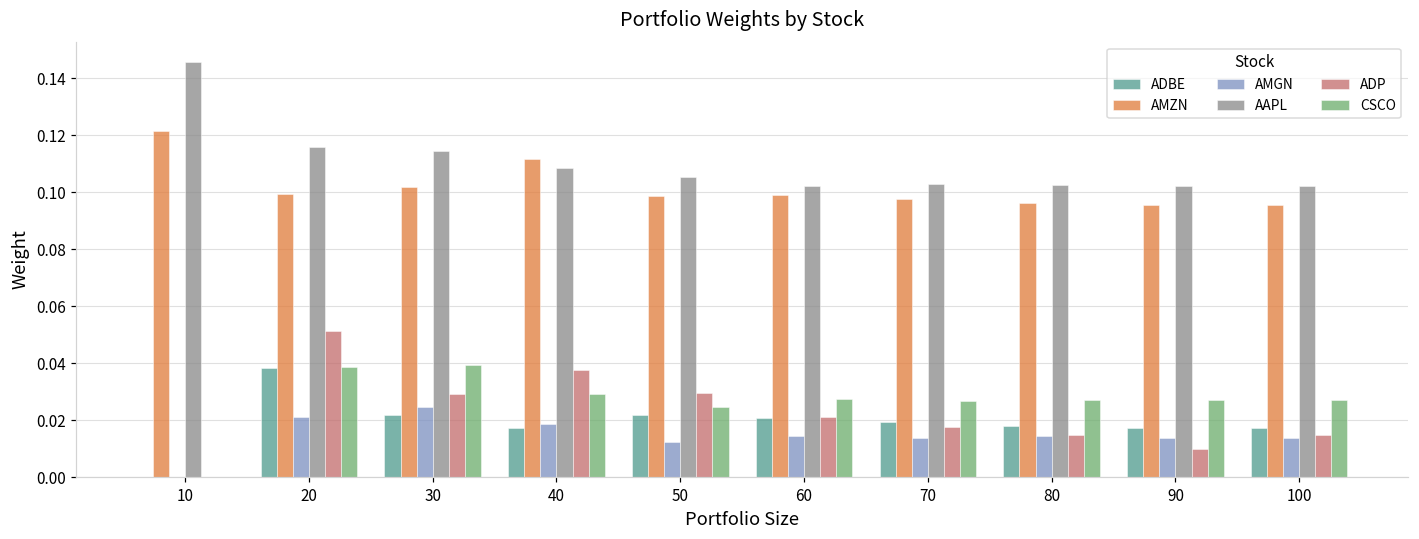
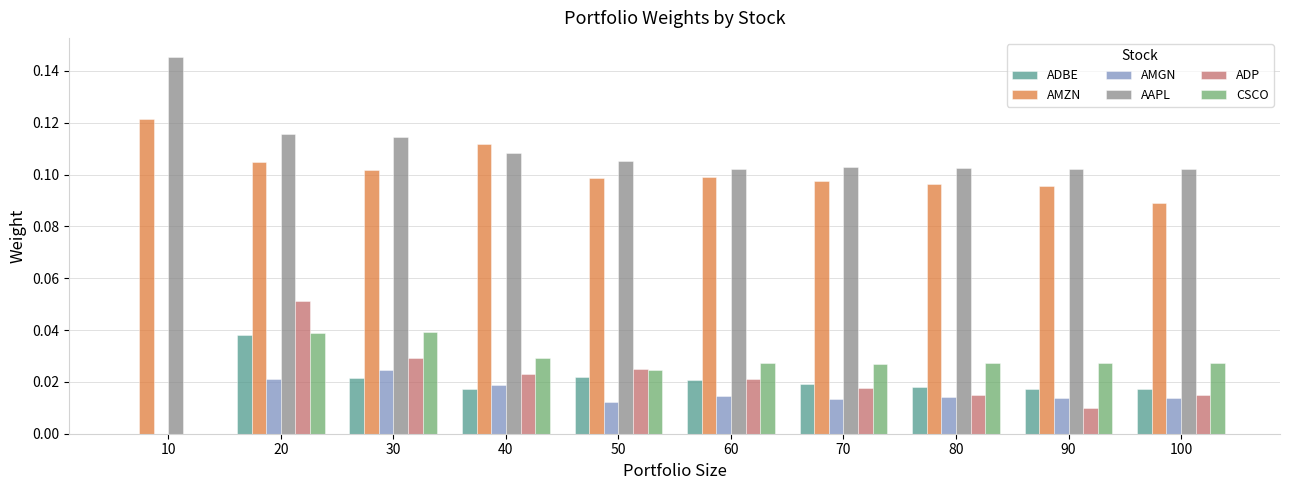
  {
    "AMZN": {
      "10": 0.121,
-     "20": 0.099,
+     "20": 0.105,
      "30": 0.102,
      "40": 0.112,
      "50": 0.098,
      "60": 0.099,
      "70": 0.098,
      "80": 0.096,
      "90": 0.096,
-     "100": 0.096
+     "100": 0.089
    },
    "ADP": {
      "10": 0.000,
      "20": 0.051,
      "30": 0.029,
-     "40": 0.038,
-     "50": 0.030,
+     "40": 0.023,
+     "50": 0.025,
      "60": 0.021,
      "70": 0.018,
      "80": 0.015,
      "90": 0.010,
      "100": 0.015
    }
  }
